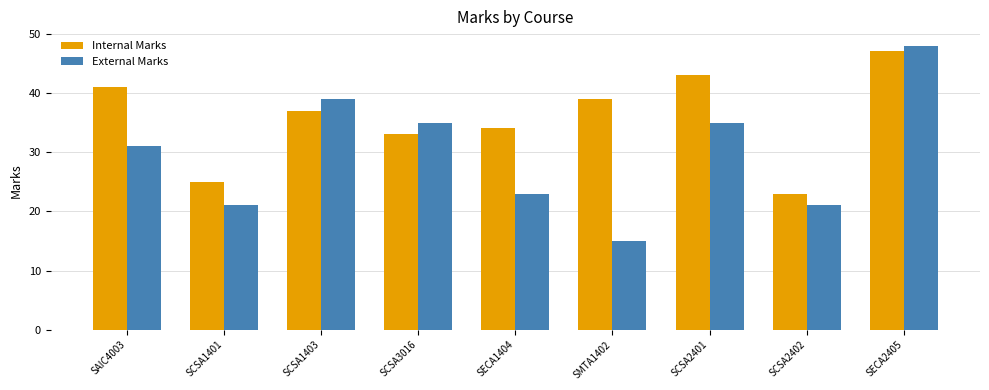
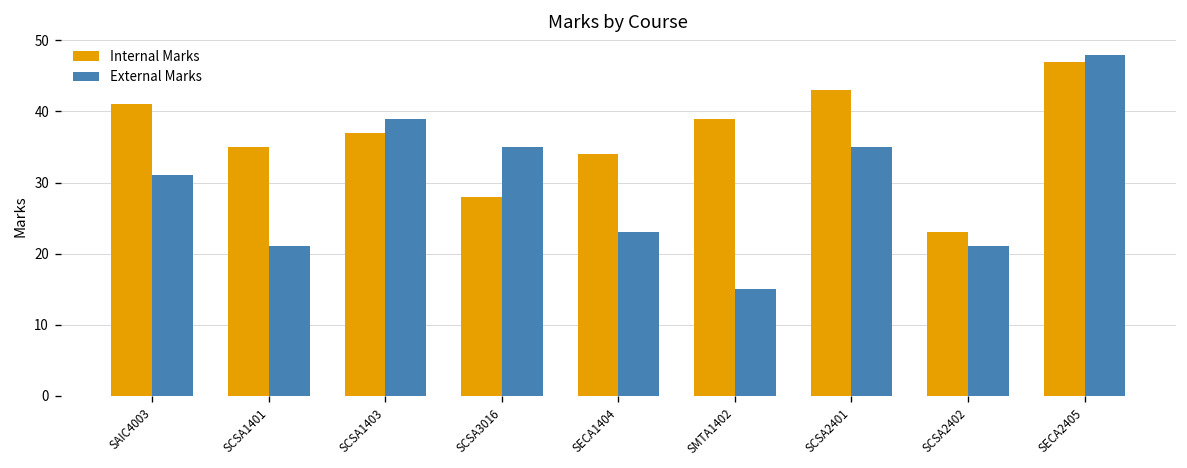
  {
    "Internal Marks": {
      "SAIC4003": 41,
-     "SCSA1401": 25,
+     "SCSA1401": 35,
      "SCSA1403": 37,
-     "SCSA3016": 33,
+     "SCSA3016": 28,
      "SECA1404": 34,
      "SMTA1402": 39,
      "SCSA2401": 43,
      "SCSA2402": 23,
      "SECA2405": 47
    },
    "External Marks": {
      "SAIC4003": 31,
      "SCSA1401": 21,
      "SCSA1403": 39,
      "SCSA3016": 35,
      "SECA1404": 23,
      "SMTA1402": 15,
      "SCSA2401": 35,
      "SCSA2402": 21,
      "SECA2405": 48
    }
  }
